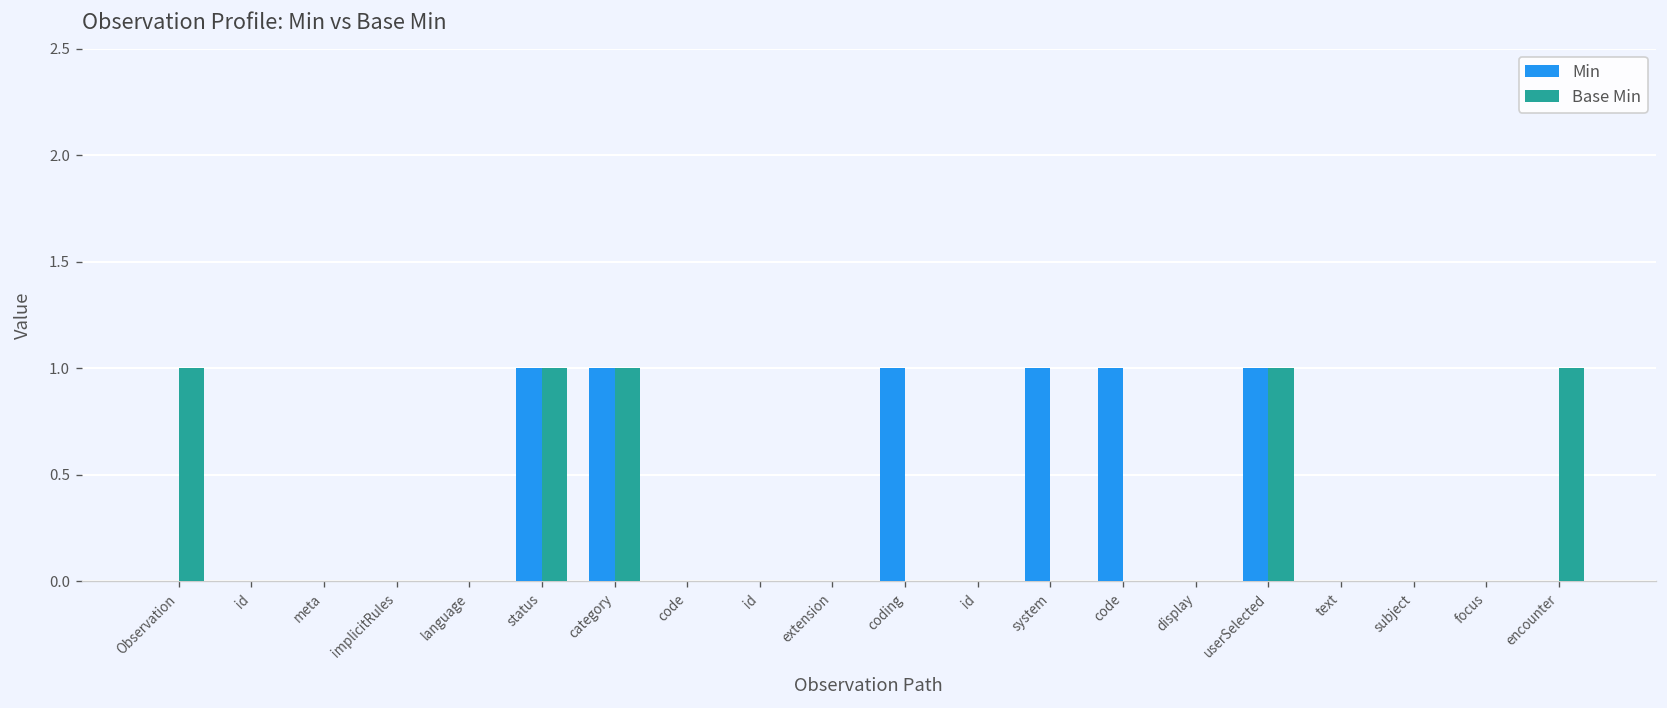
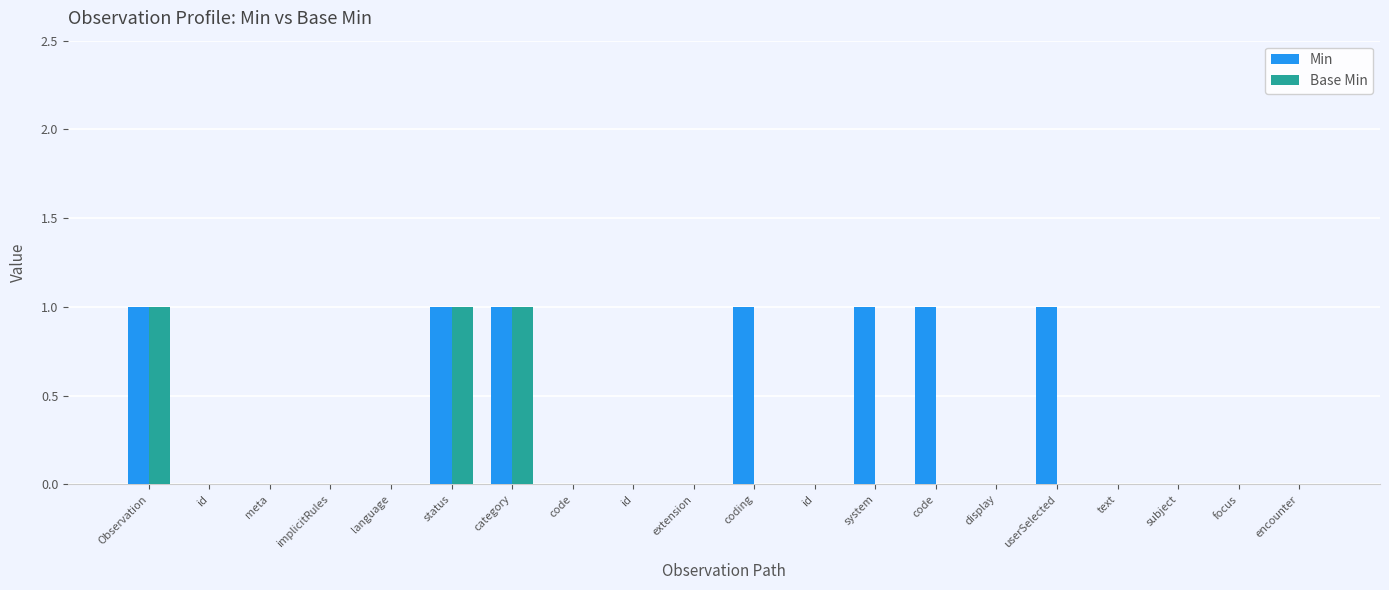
  {
    "Min": {
-     "Observation": 0,
+     "Observation": 1,
      "meta": 0,
      "implicitRules": 0,
      "language": 0,
      "status": 1,
      "category": 1,
      "extension": 0,
      "coding": 1,
      "system": 1,
      "display": 0,
      "userSelected": 1,
      "text": 0,
      "subject": 0,
      "focus": 0,
      "encounter": 0
    },
    "Base Min": {
      "Observation": 1,
      "meta": 0,
      "implicitRules": 0,
      "language": 0,
      "status": 1,
      "category": 1,
      "extension": 0,
      "coding": 0,
      "system": 0,
      "display": 0,
-     "userSelected": 1,
+     "userSelected": 0,
      "text": 0,
      "subject": 0,
      "focus": 0,
-     "encounter": 1
+     "encounter": 0
    }
  }
